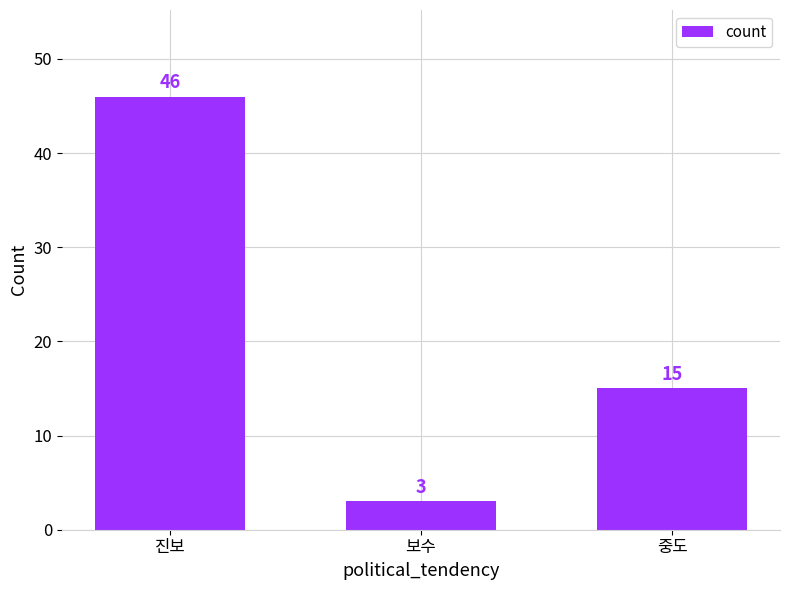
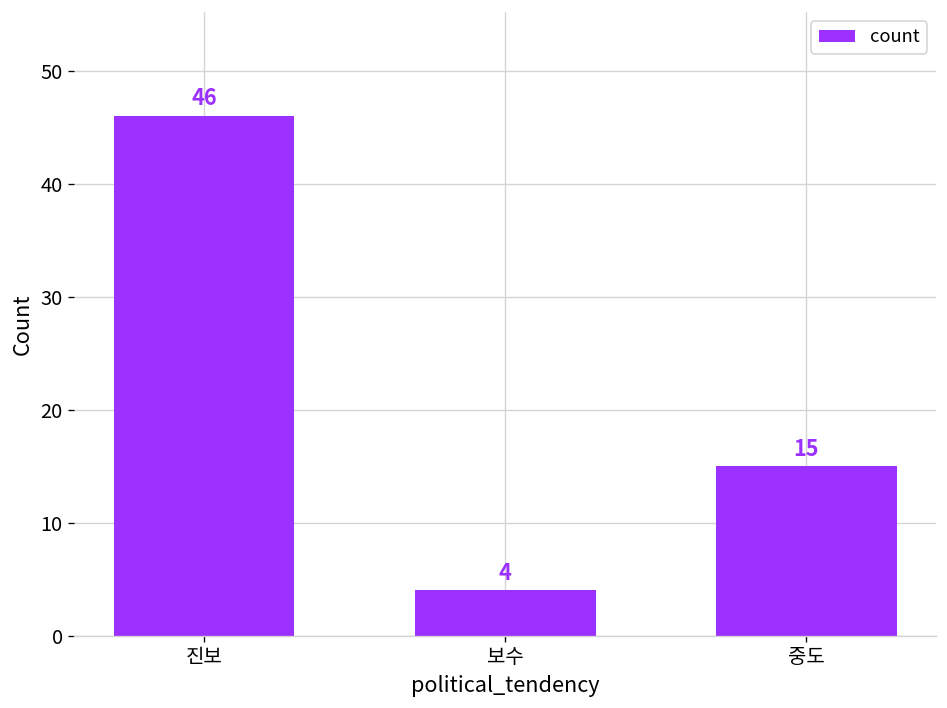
  {
    "진보": 46,
-   "보수": 3,
+   "보수": 4,
    "중도": 15
  }
